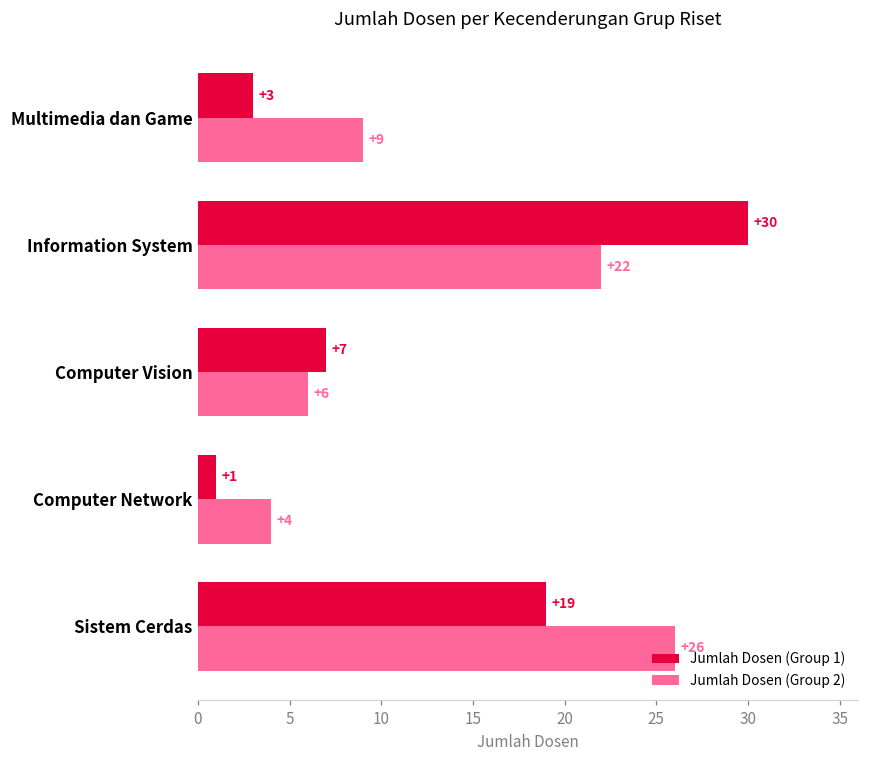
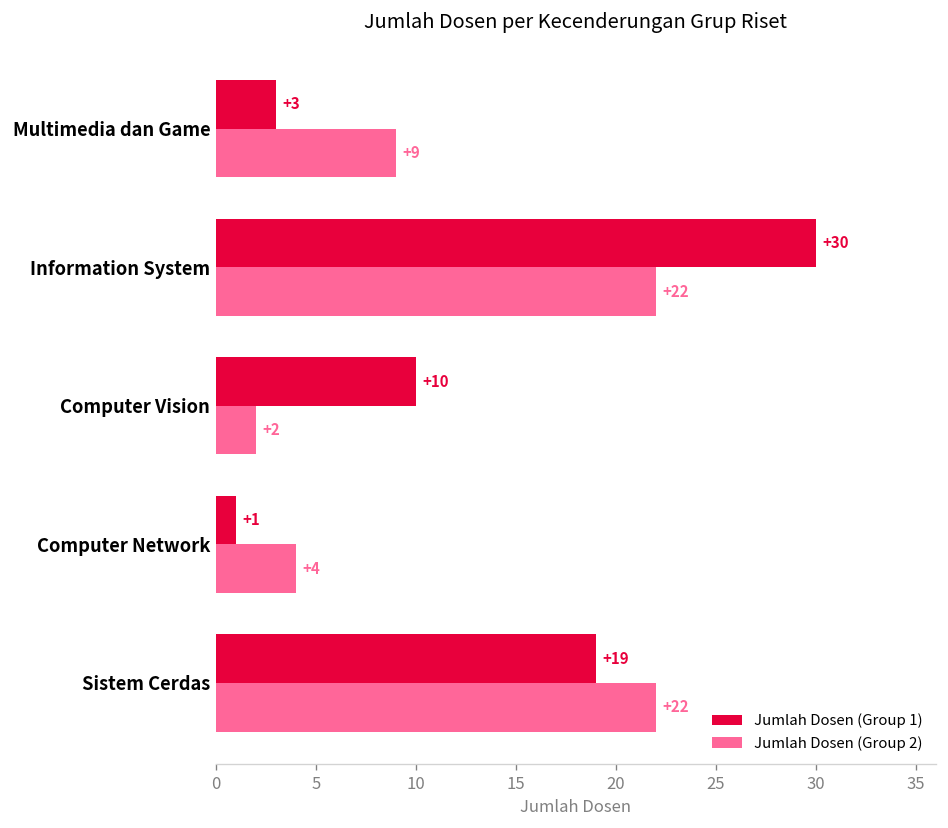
  {
    "Jumlah Dosen (Group 1)": {
      "Multimedia dan Game": "+3",
      "Information System": "+30",
-     "Computer Vision": "+7",
+     "Computer Vision": "+10",
      "Computer Network": "+1",
      "Sistem Cerdas": "+19"
    },
    "Jumlah Dosen (Group 2)": {
      "Multimedia dan Game": "+9",
      "Information System": "+22",
-     "Computer Vision": "+6",
+     "Computer Vision": "+2",
      "Computer Network": "+4",
-     "Sistem Cerdas": "+26"
+     "Sistem Cerdas": "+22"
    }
  }
